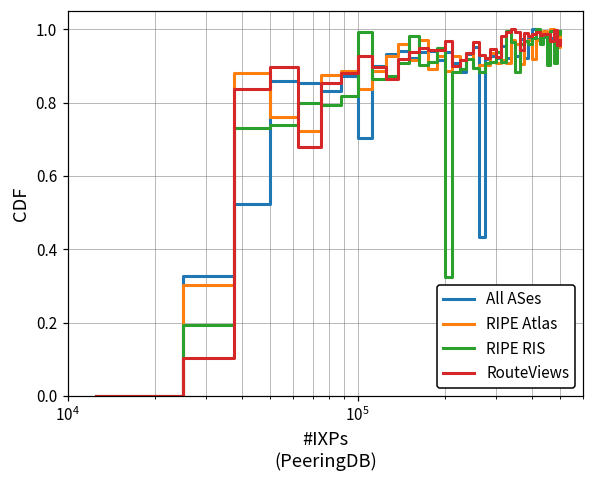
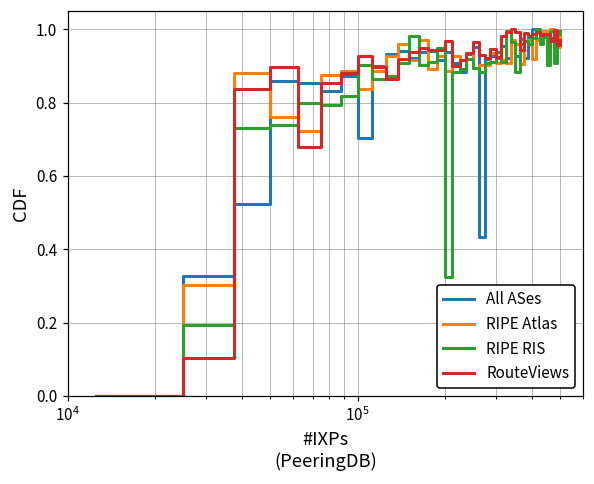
  {
    "All ASes": {
      "10^5": 0.70
    },
    "RIPE Atlas": {
      "10^5": 0.84
    },
    "RIPE RIS": {
-     "10^5": 0.99
+     "10^5": 0.90
    },
    "RouteViews": {
      "10^5": 0.93
    }
  }
